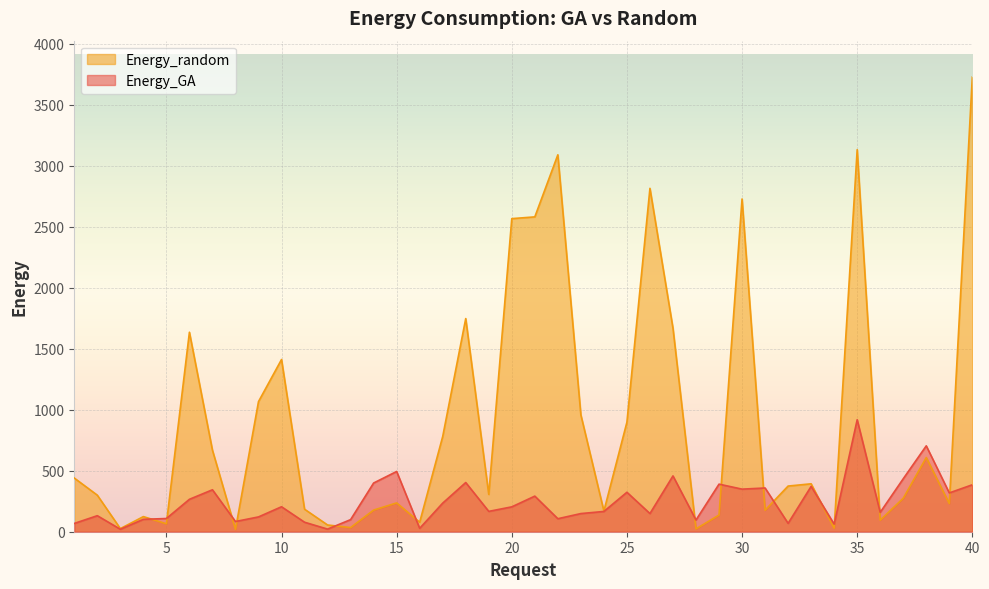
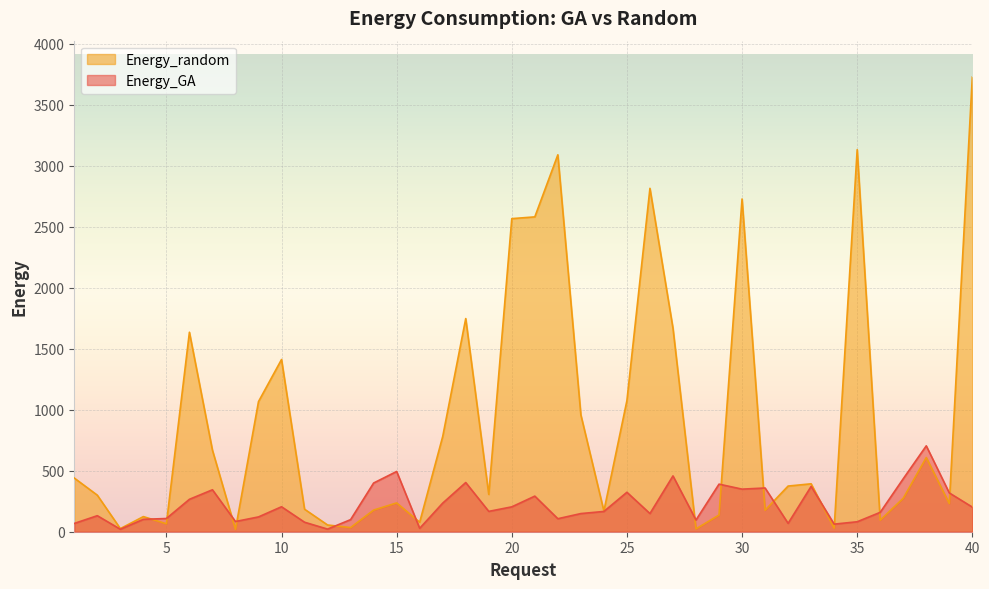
  {
    "Energy_random": {
      "5": 70,
      "10": 1410,
      "15": 240,
      "20": 2570,
-     "25": 900,
+     "25": 1070,
      "30": 2730,
      "35": 3130,
      "40": 3730
    },
    "Energy_GA": {
      "5": 110,
      "10": 200,
      "15": 490,
      "20": 200,
      "25": 320,
      "30": 350,
-     "35": 920,
-     "40": 380
+     "35": 80,
+     "40": 200
    }
  }
